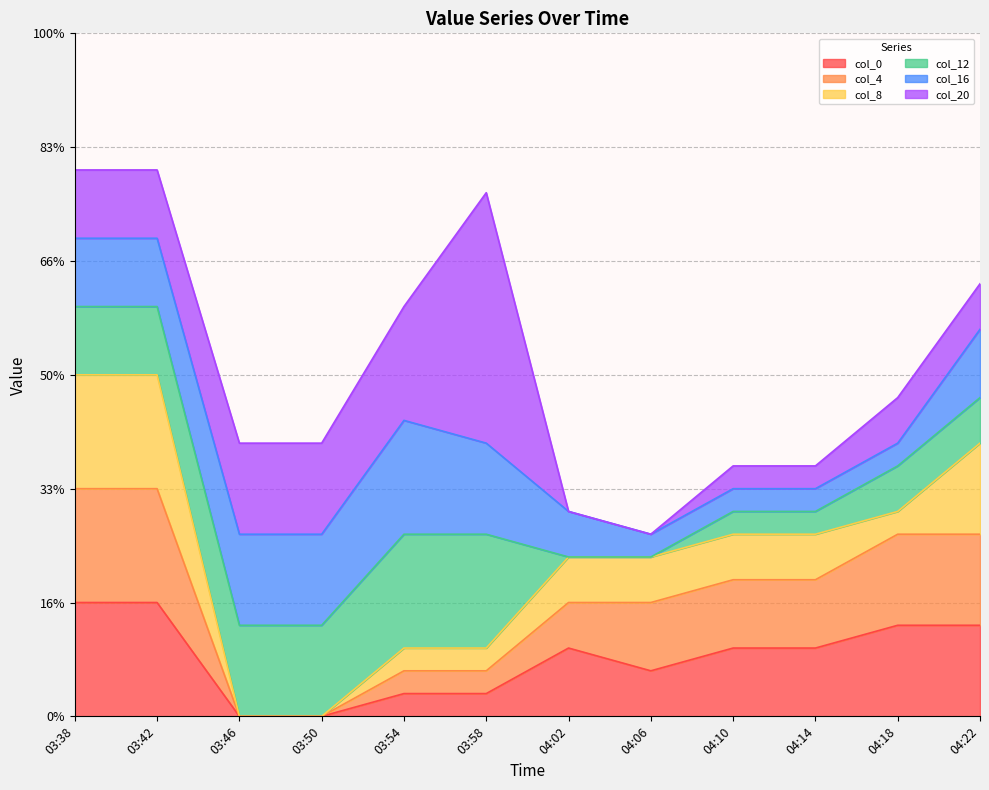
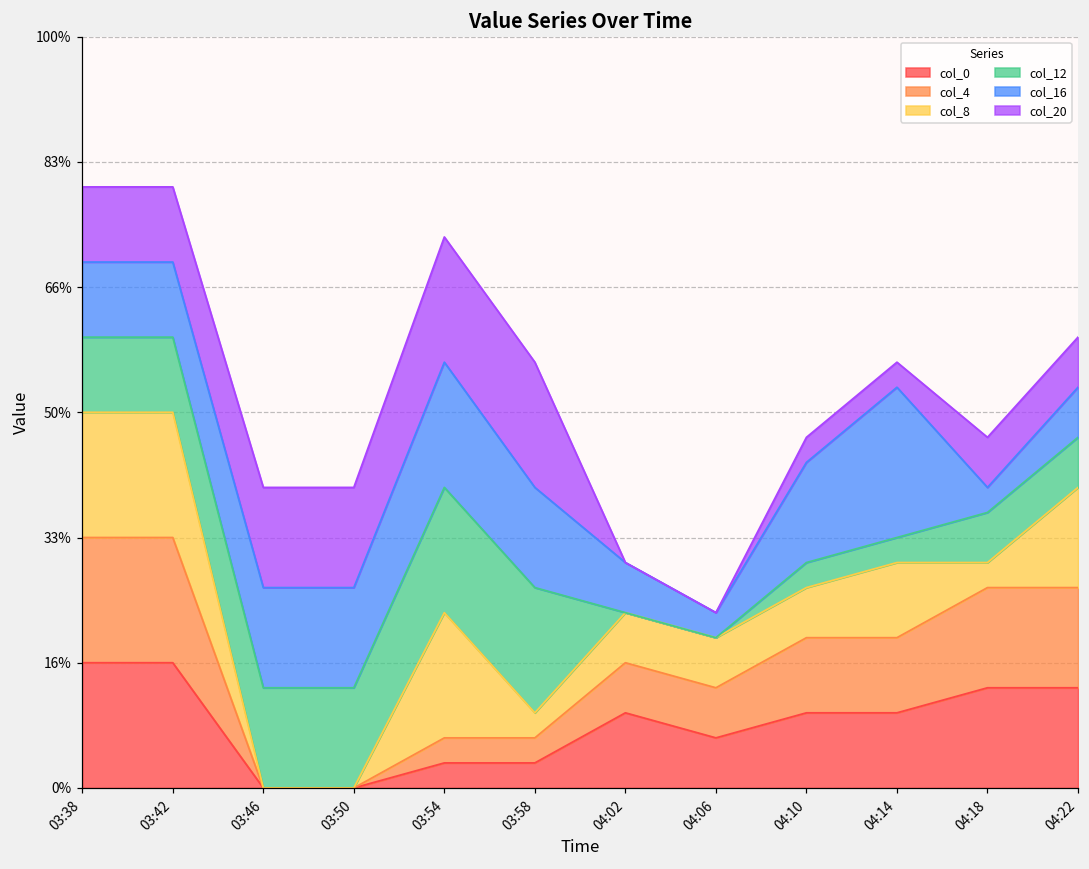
  {
    "col_0": {
      "03:38": "17%",
      "03:42": "17%",
      "03:54": "3%",
      "03:58": "3%",
      "04:02": "10%",
      "04:06": "7%",
      "04:10": "10%",
      "04:14": "10%",
      "04:18": "13%",
      "04:22": "13%"
    },
    "col_4": {
      "03:38": "17%",
      "03:42": "17%",
      "03:54": "3%",
      "03:58": "3%",
      "04:02": "7%",
-     "04:06": "10%",
+     "04:06": "7%",
      "04:10": "10%",
      "04:14": "10%",
      "04:18": "13%",
      "04:22": "13%"
    },
    "col_8": {
      "03:38": "17%",
      "03:42": "17%",
-     "03:54": "3%",
+     "03:54": "17%",
      "03:58": "3%",
      "04:10": "7%",
-     "04:14": "7%",
+     "04:14": "10%",
      "04:18": "3%",
      "04:22": "13%"
    },
    "col_12": {
      "03:38": "10%",
      "03:42": "10%",
      "03:46": "13%",
      "03:50": "13%",
      "03:54": "17%",
      "03:58": "17%",
      "04:10": "3%",
      "04:14": "3%",
      "04:18": "7%",
      "04:22": "7%"
    },
    "col_16": {
      "03:38": "10%",
      "03:42": "10%",
      "03:46": "13%",
      "03:50": "13%",
      "03:54": "17%",
      "03:58": "13%",
-     "04:10": "3%",
-     "04:14": "3%",
+     "04:10": "13%",
+     "04:14": "20%",
      "04:18": "3%",
-     "04:22": "10%"
+     "04:22": "7%"
    },
    "col_20": {
      "03:38": "10%",
      "03:42": "10%",
      "03:46": "13%",
      "03:50": "13%",
      "03:54": "17%",
-     "03:58": "37%",
+     "03:58": "17%",
      "04:10": "3%",
      "04:14": "3%",
      "04:18": "7%",
      "04:22": "7%"
    }
  }
